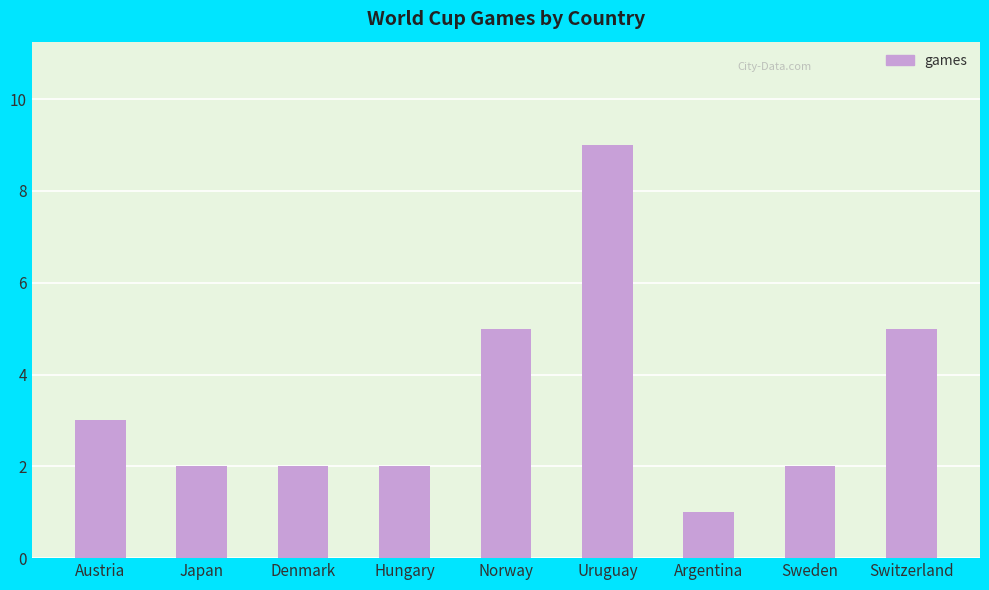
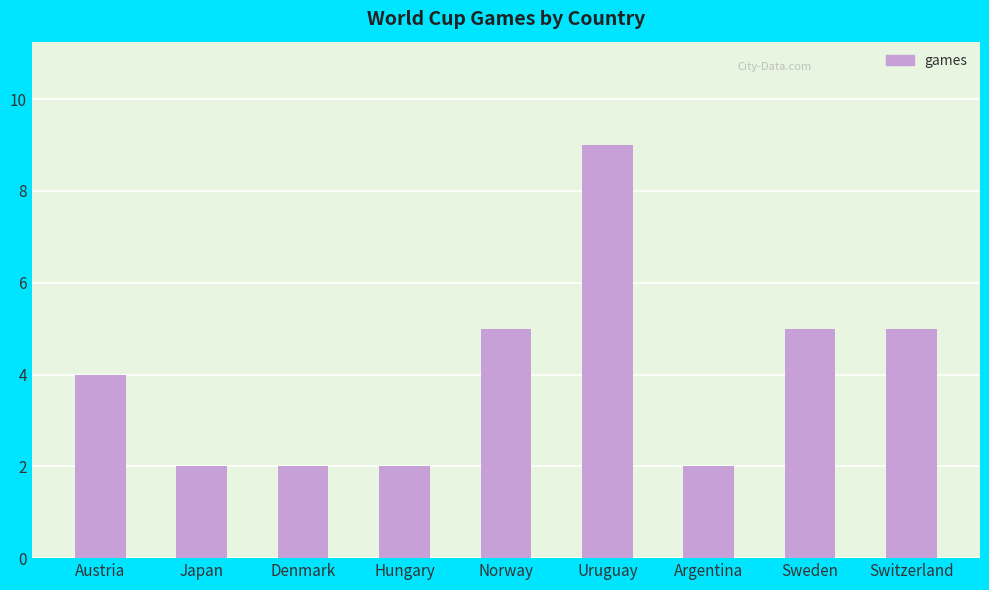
  {
-   "Austria": 3,
+   "Austria": 4,
    "Japan": 2,
    "Denmark": 2,
    "Hungary": 2,
    "Norway": 5,
    "Uruguay": 9,
-   "Argentina": 1,
-   "Sweden": 2,
+   "Argentina": 2,
+   "Sweden": 5,
    "Switzerland": 5
  }
